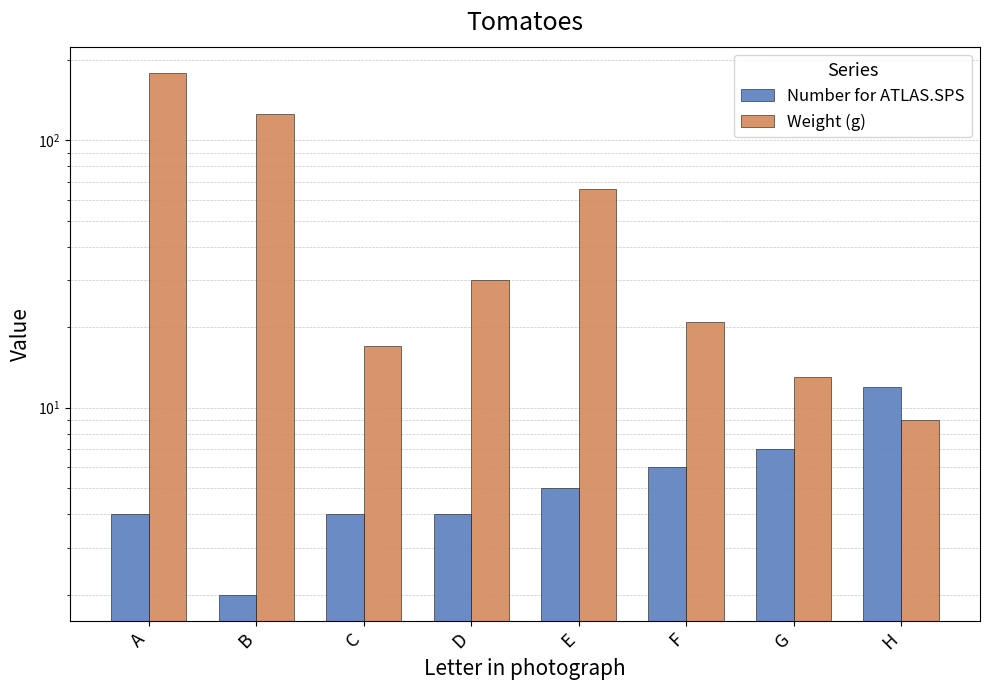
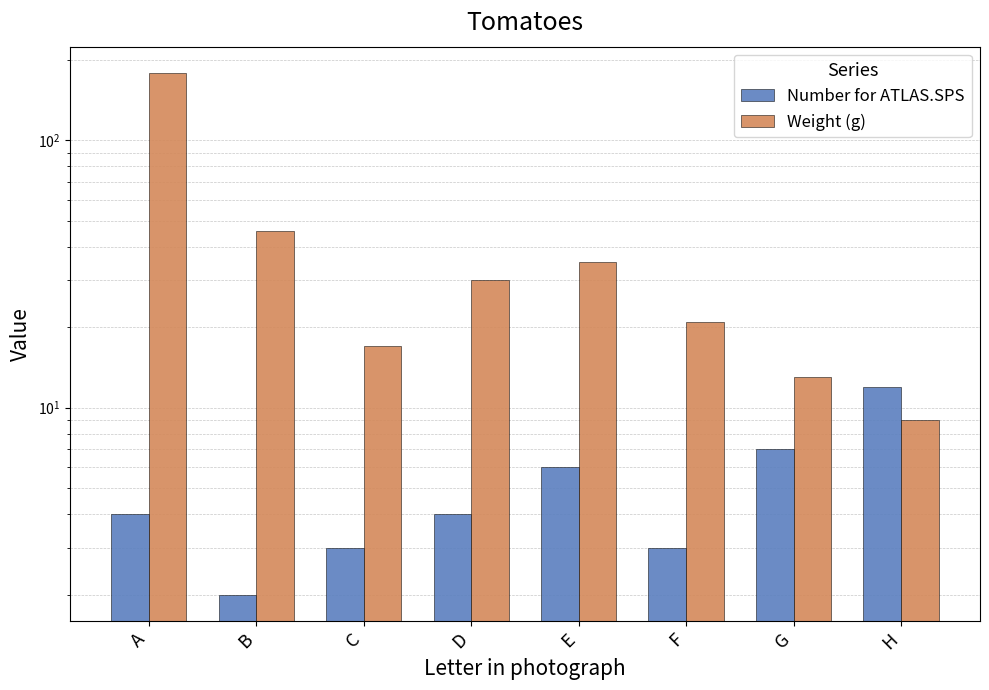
  {
    "Number for ATLAS.SPS": {
      "A": 4,
      "B": 2,
-     "C": 4,
+     "C": 3,
      "D": 4,
-     "E": 5,
-     "F": 6,
+     "E": 6,
+     "F": 3,
      "G": 7,
      "H": 12
    },
    "Weight (g)": {
      "A": 180,
-     "B": 130,
+     "B": 46,
      "C": 17,
      "D": 30,
-     "E": 66,
+     "E": 35,
      "F": 21,
      "G": 13,
      "H": 9
    }
  }
